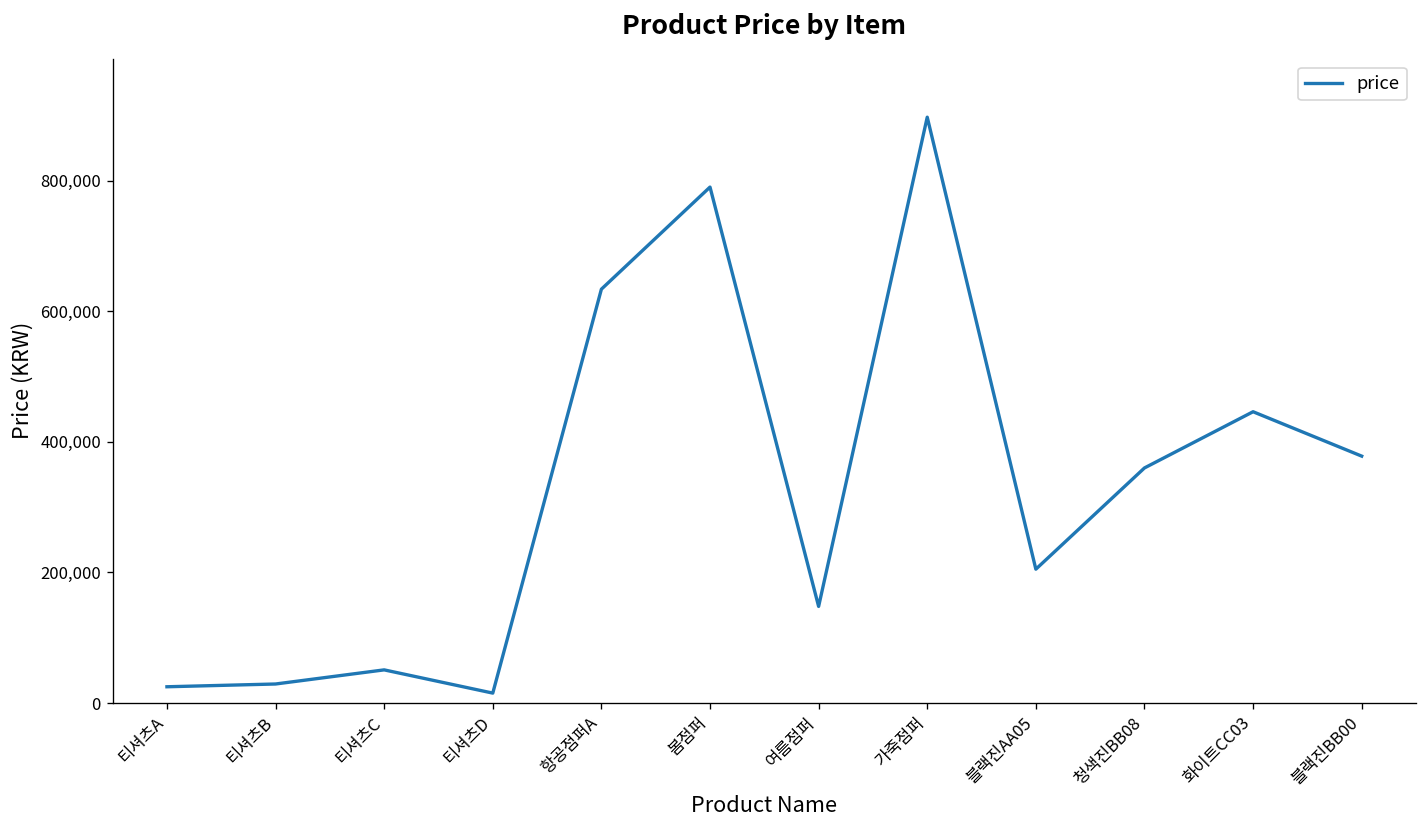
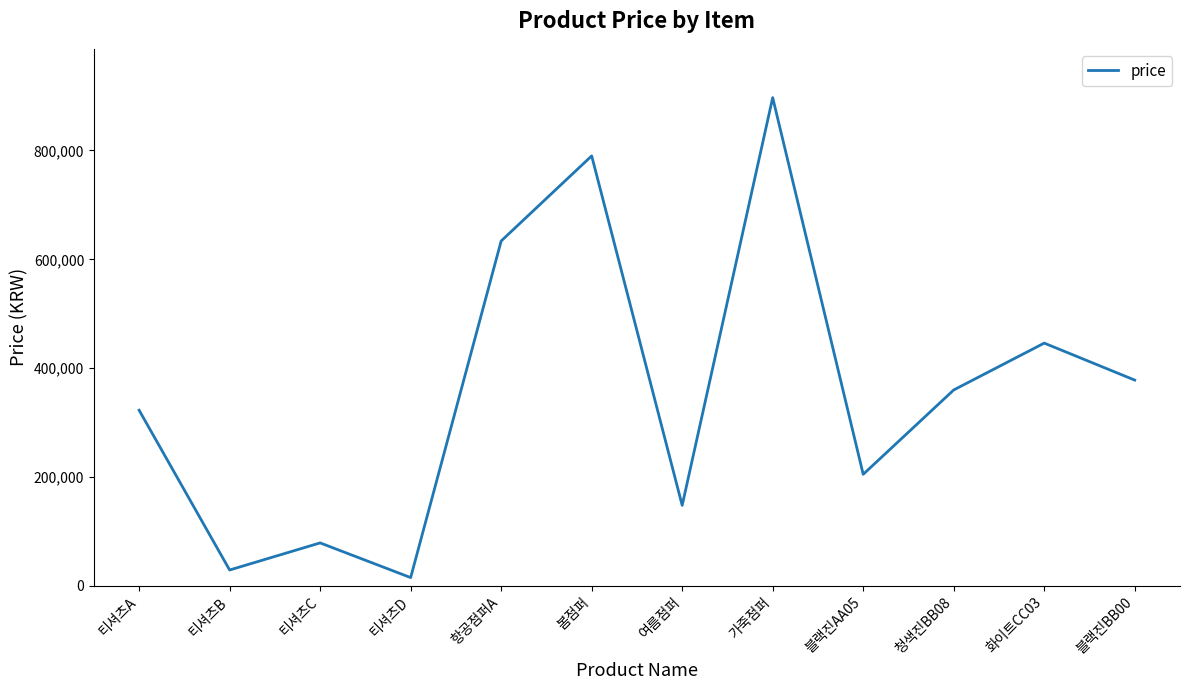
  {
-   "티셔츠A": "30,000",
+   "티셔츠A": "320,000",
    "티셔츠B": "30,000",
-   "티셔츠C": "50,000",
+   "티셔츠C": "80,000",
    "티셔츠D": "20,000",
    "항공점퍼A": "630,000",
    "봄점퍼": "790,000",
    "여름점퍼": "150,000",
    "가죽점퍼": "900,000",
    "블랙진AA05": "210,000",
    "청색진BB08": "360,000",
    "화이트CC03": "450,000",
    "블랙진BB00": "380,000"
  }
